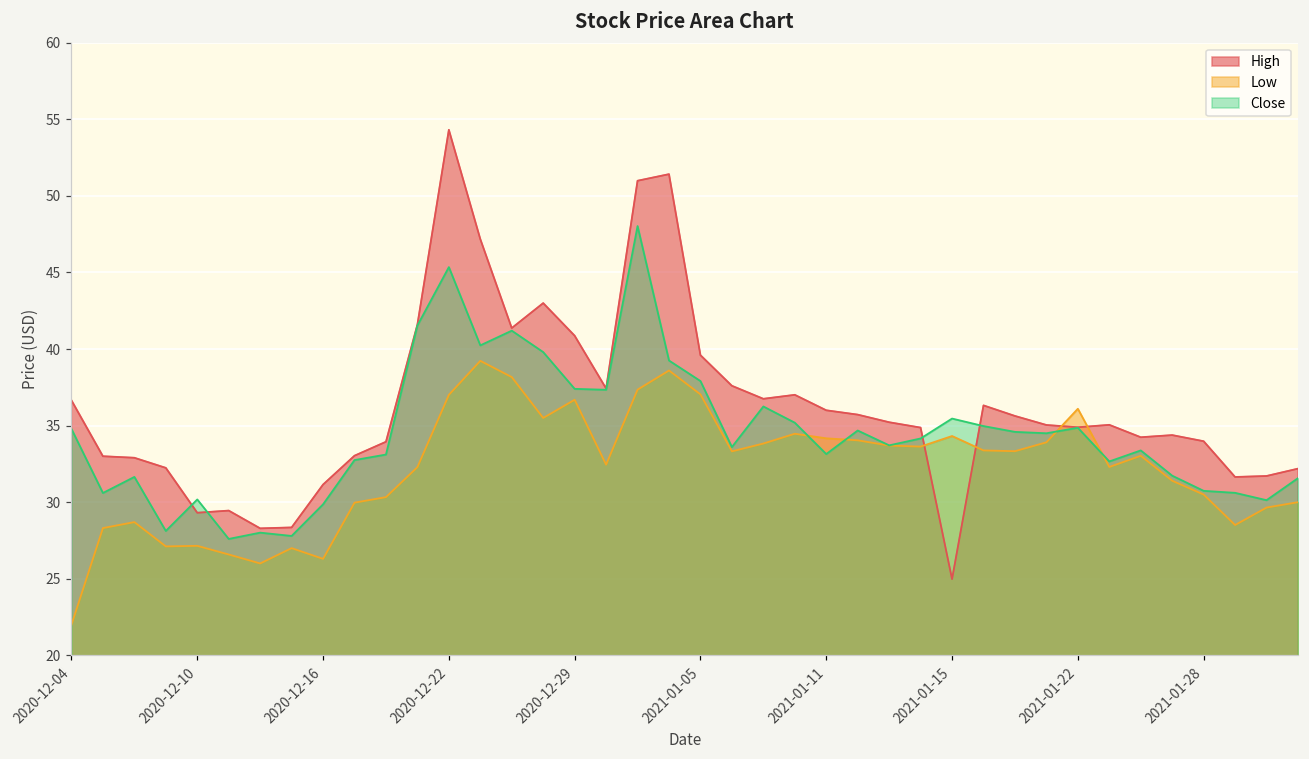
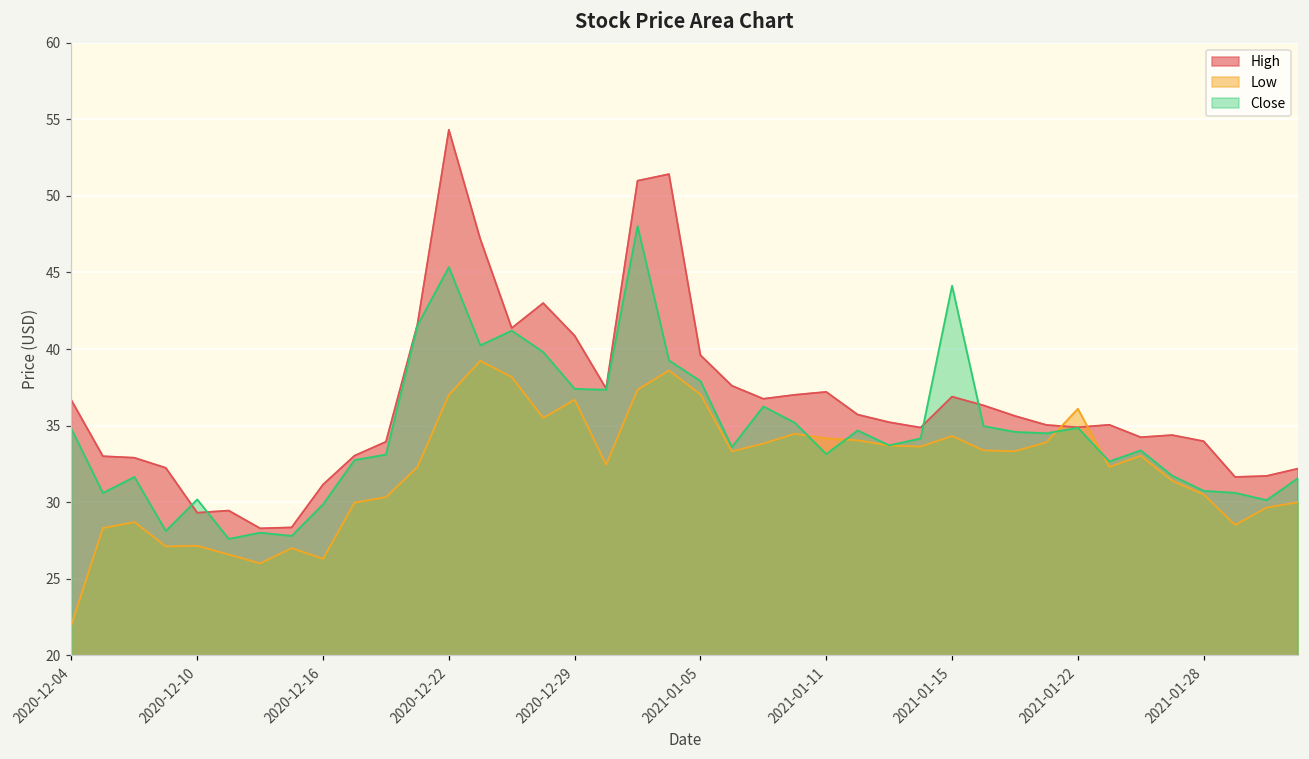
  {
    "High": {
      "2020-12-04": 36.7,
      "2020-12-10": 29.3,
      "2020-12-16": 31.1,
      "2020-12-22": 54.3,
      "2020-12-29": 40.9,
      "2021-01-05": 39.6,
-     "2021-01-11": 36.0,
-     "2021-01-15": 25.0,
+     "2021-01-11": 37.2,
+     "2021-01-15": 36.9,
      "2021-01-28": 34.0
    },
    "Low": {
      "2020-12-04": 22.0,
      "2020-12-10": 27.1,
      "2020-12-16": 26.3,
      "2020-12-22": 37.0,
      "2020-12-29": 36.7,
      "2021-01-05": 37.0,
      "2021-01-11": 34.2,
      "2021-01-15": 34.3,
      "2021-01-22": 36.1,
      "2021-01-28": 30.5
    },
    "Close": {
      "2020-12-04": 34.8,
      "2020-12-10": 30.2,
      "2020-12-16": 29.9,
      "2020-12-22": 45.3,
      "2020-12-29": 37.4,
      "2021-01-05": 37.9,
      "2021-01-11": 33.1,
-     "2021-01-15": 35.5,
+     "2021-01-15": 44.1,
      "2021-01-28": 30.7
    }
  }
